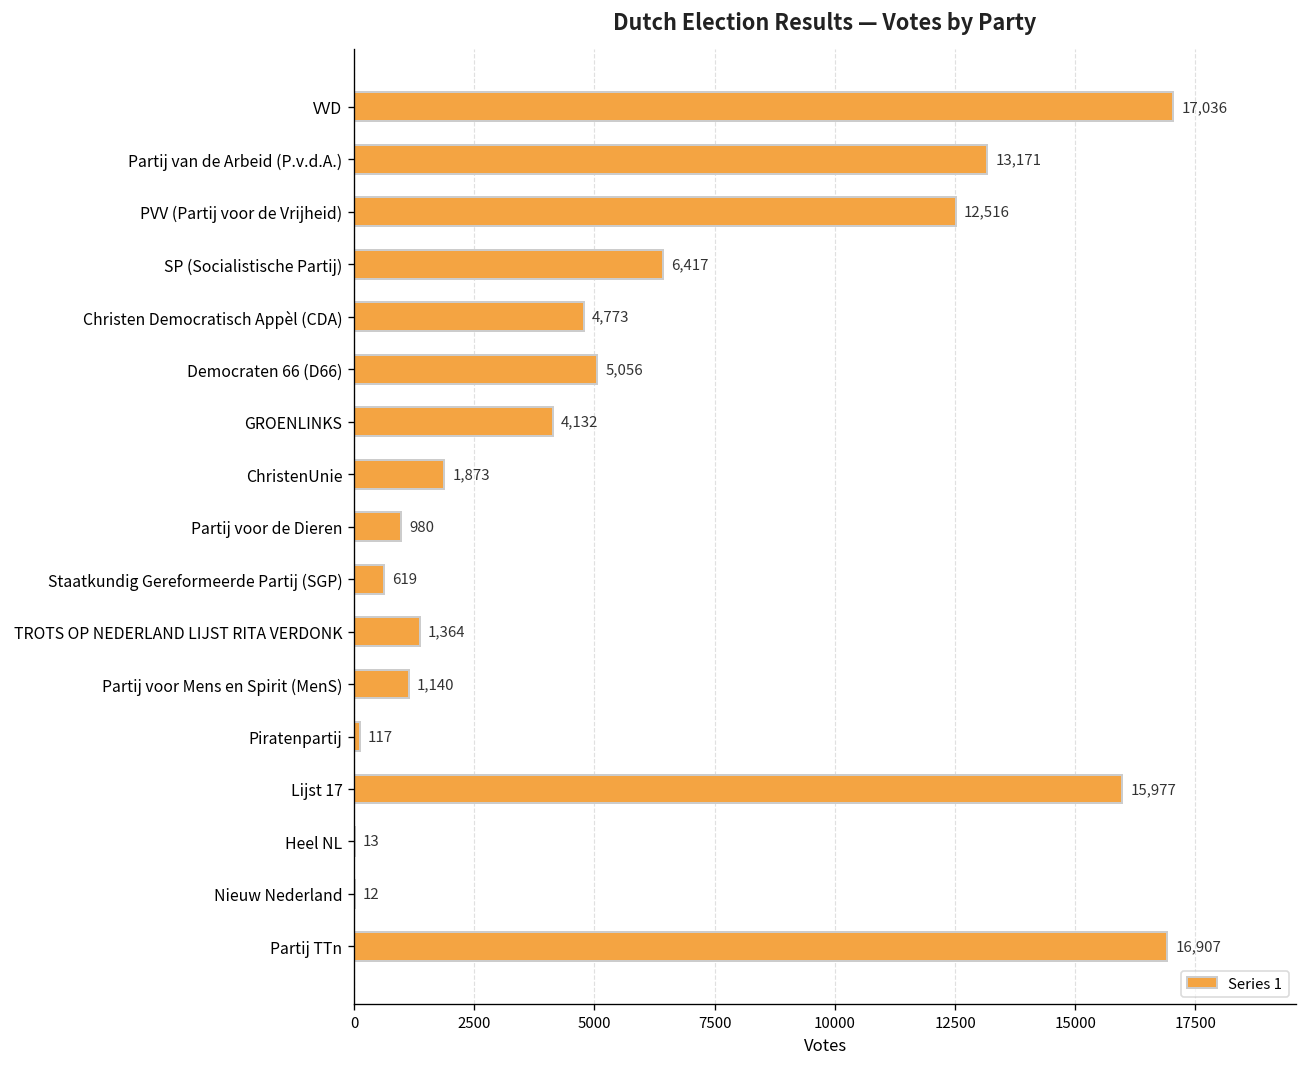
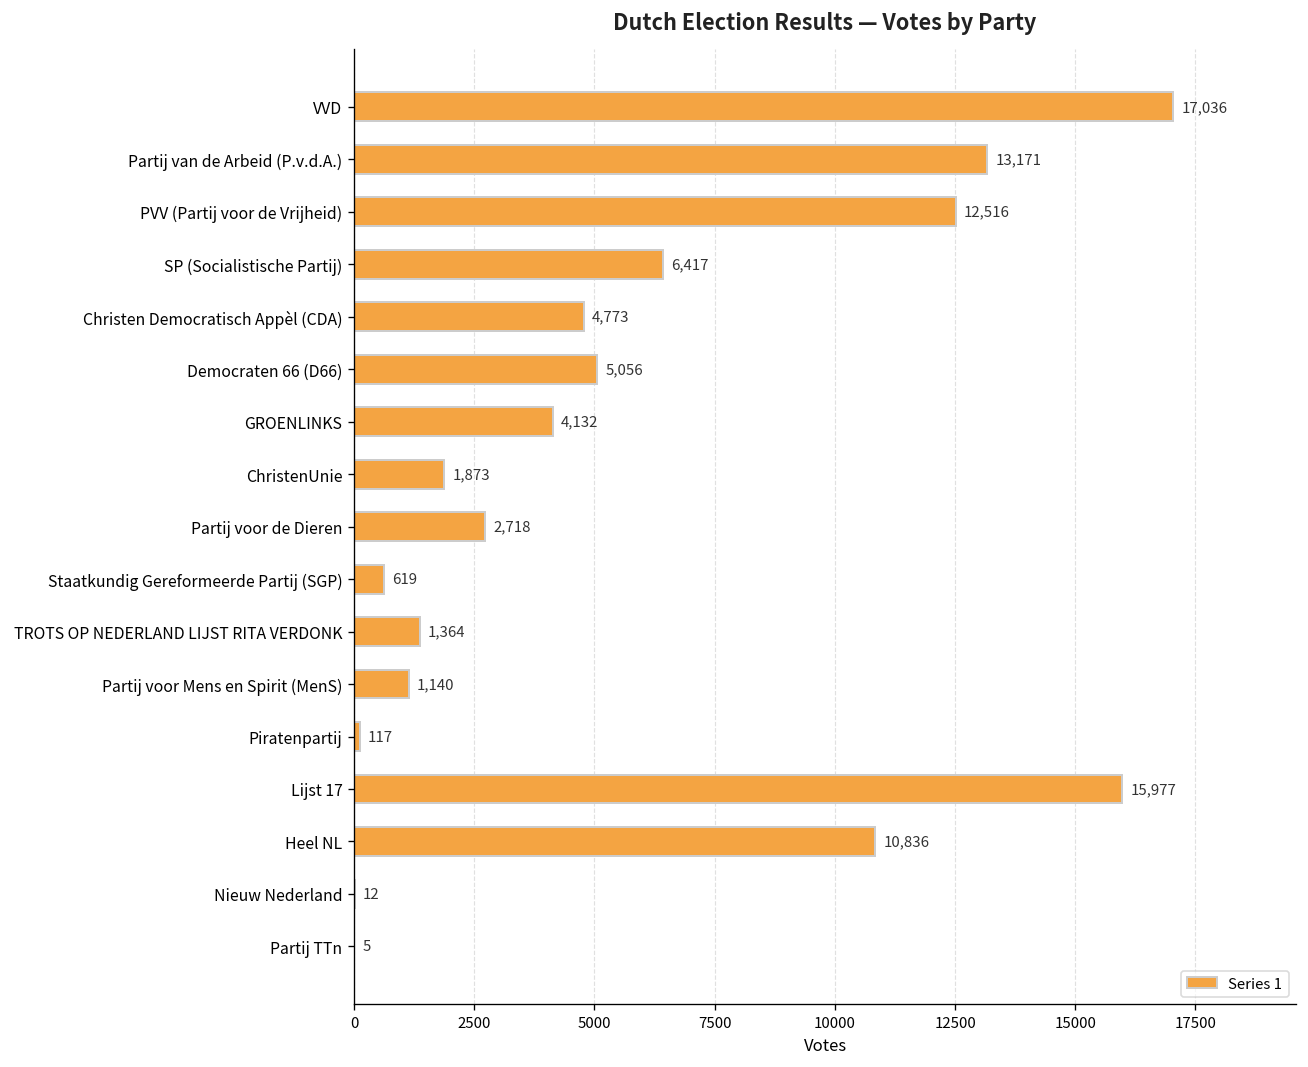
  {
    "VVD": "17,036",
    "Partij van de Arbeid (P.v.d.A.)": "13,171",
    "PVV (Partij voor de Vrijheid)": "12,516",
    "SP (Socialistische Partij)": "6,417",
    "Christen Democratisch Appèl (CDA)": "4,773",
    "Democraten 66 (D66)": "5,056",
    "GROENLINKS": "4,132",
    "ChristenUnie": "1,873",
-   "Partij voor de Dieren": "980",
+   "Partij voor de Dieren": "2,718",
    "Staatkundig Gereformeerde Partij (SGP)": "619",
    "TROTS OP NEDERLAND LIJST RITA VERDONK": "1,364",
    "Partij voor Mens en Spirit (MenS)": "1,140",
    "Piratenpartij": "117",
    "Lijst 17": "15,977",
-   "Heel NL": "13",
+   "Heel NL": "10,836",
    "Nieuw Nederland": "12",
-   "Partij TTn": "16,907"
+   "Partij TTn": "5"
  }
